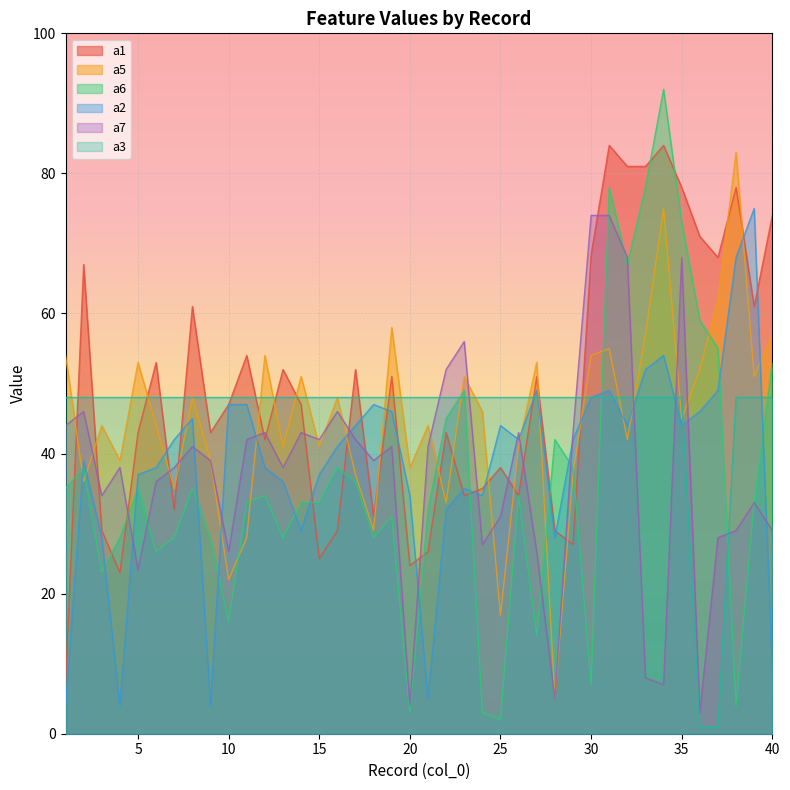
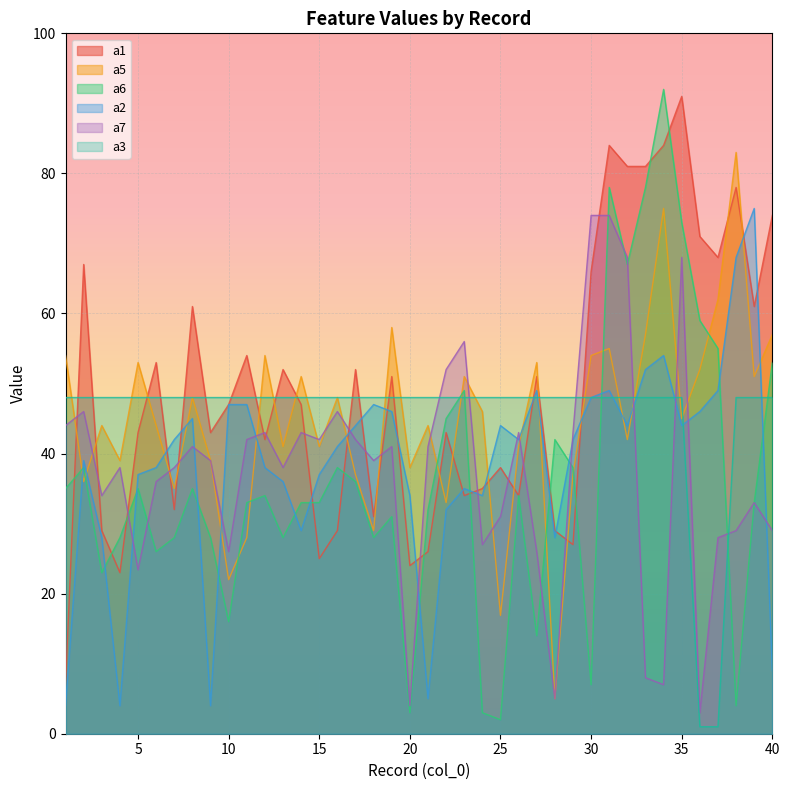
  {
    "a1": {
      "5": 43,
      "15": 25,
      "20": 24,
      "25": 38,
-     "30": 68,
-     "35": 78,
+     "30": 66,
+     "35": 91,
      "40": 74
    },
    "a5": {
      "5": 53,
      "10": 22,
      "15": 41,
      "20": 38,
      "25": 17,
      "30": 54,
      "35": 45,
      "40": 57
    },
    "a7": {
      "5": 23,
      "10": 26,
      "15": 42,
      "20": 4,
      "25": 31,
      "30": 74,
      "35": 68,
      "40": 29
    }
  }
